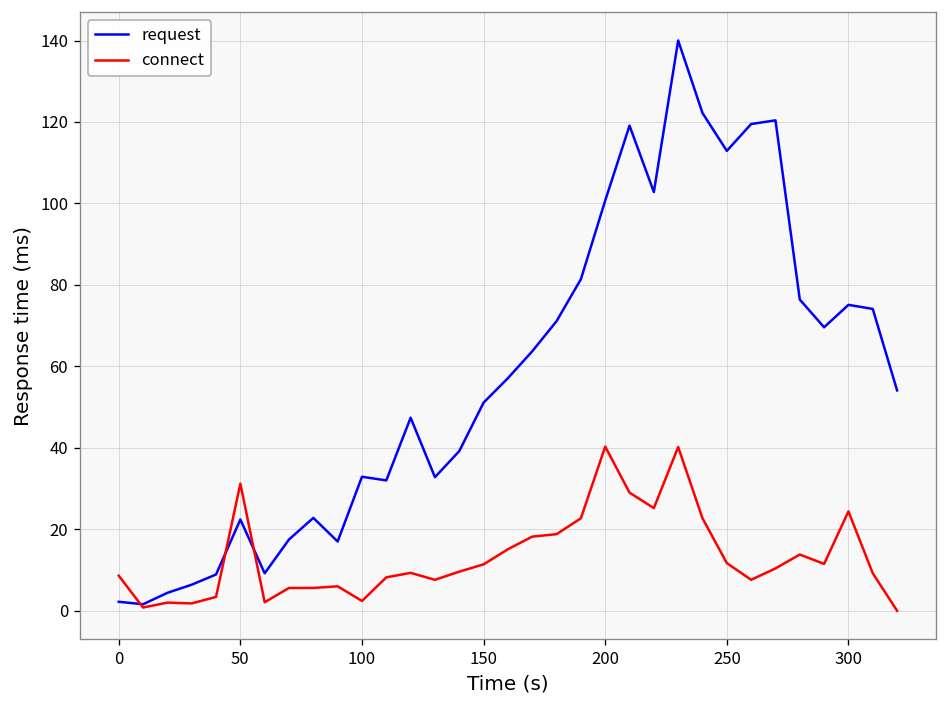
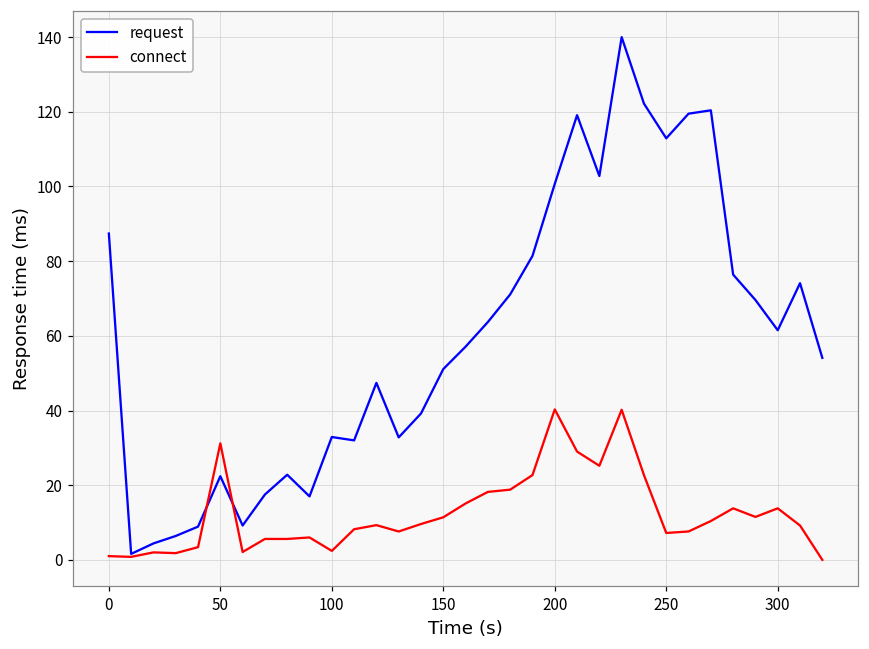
  {
    "request": {
-     "0": 2,
+     "0": 87,
      "50": 22,
      "100": 33,
      "150": 51,
      "200": 101,
      "250": 113,
-     "300": 75
+     "300": 62
    },
    "connect": {
-     "0": 9,
+     "0": 1,
      "50": 31,
      "100": 2,
      "150": 11,
      "200": 40,
-     "250": 12,
-     "300": 24
+     "250": 7,
+     "300": 14
    }
  }
